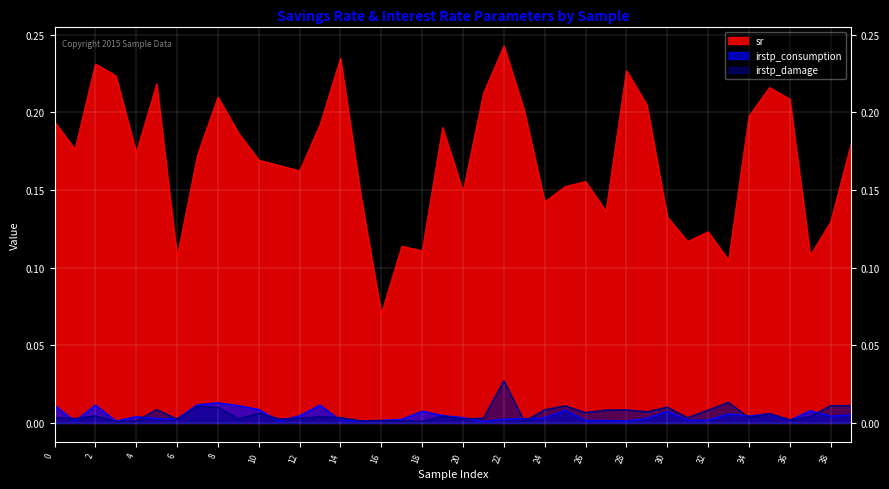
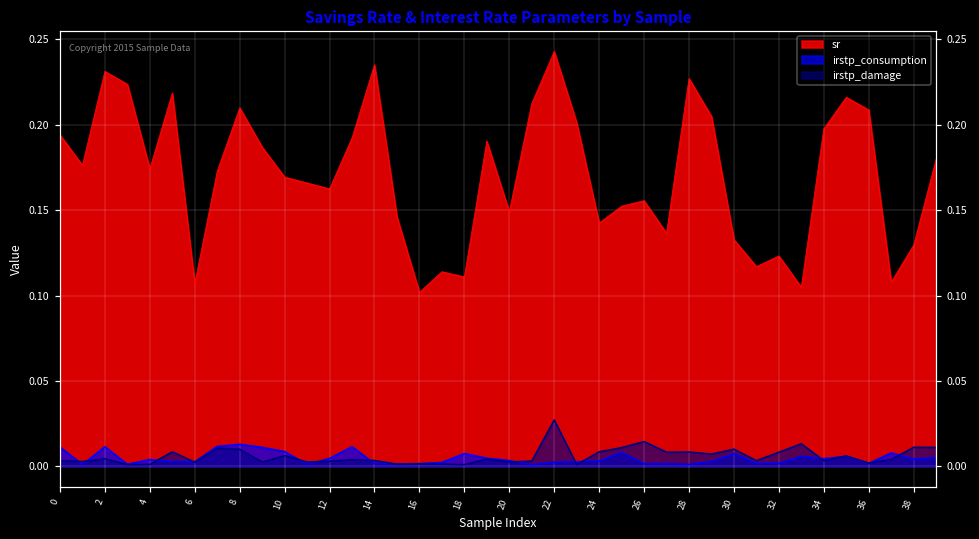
  {
    "sr": {
      "0": 0.194,
      "4": 0.174,
      "6": 0.107,
      "8": 0.210,
      "10": 0.169,
      "12": 0.162,
      "14": 0.235,
-     "16": 0.070,
+     "16": 0.102,
      "18": 0.111,
      "20": 0.149,
      "22": 0.243,
      "24": 0.142,
      "26": 0.156,
      "28": 0.227,
      "30": 0.133,
      "32": 0.123,
      "34": 0.198,
      "36": 0.209,
      "38": 0.130
    },
    "irstp_consumption": {
      "0": 0.011,
      "2": 0.011,
      "4": 0.004,
      "8": 0.013,
      "10": 0.009,
      "14": 0.002,
      "18": 0.008,
      "22": 0.002,
      "24": 0.003,
      "26": 0.002,
      "28": 0.001,
      "30": 0.007,
      "32": 0.002,
      "38": 0.004
    },
    "irstp_damage": {
      "0": 0.003,
      "2": 0.005,
      "4": 0.001,
      "8": 0.010,
      "10": 0.006,
      "14": 0.003,
      "18": 0.001,
      "22": 0.027,
      "24": 0.009,
-     "26": 0.007,
+     "26": 0.015,
      "28": 0.008,
      "30": 0.010,
      "32": 0.008,
      "38": 0.011
    }
  }
